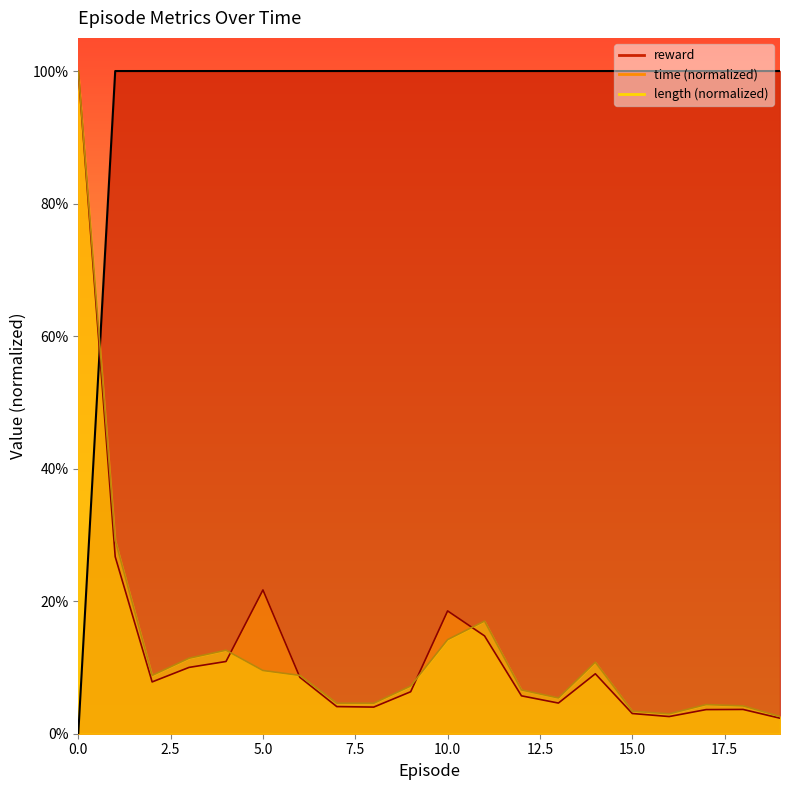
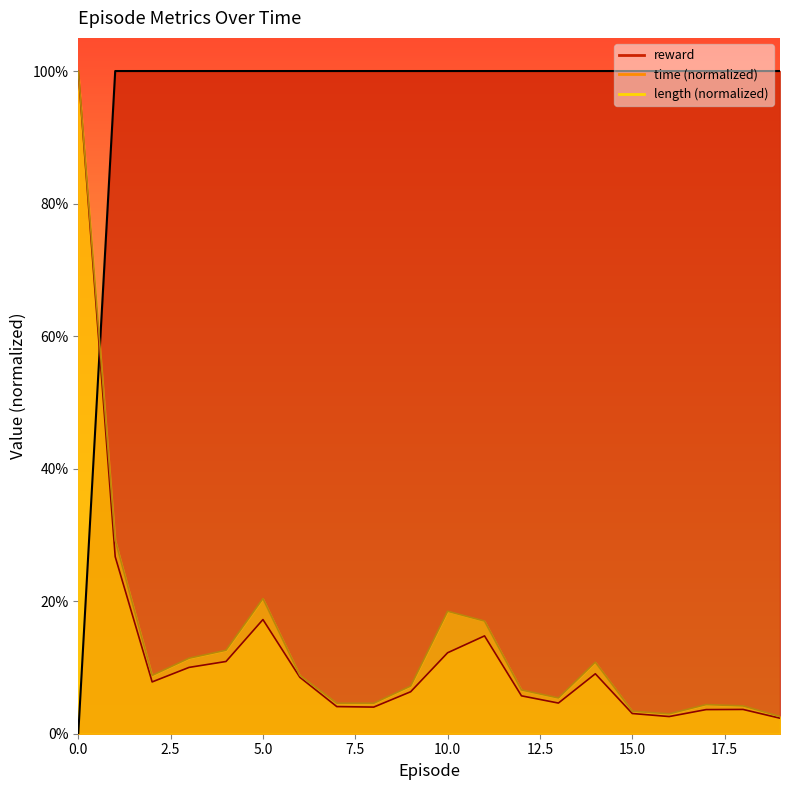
  {
    "reward": {
      "0.0": "0%",
      "5.0": "100%",
      "10.0": "100%"
    },
    "time (normalized)": {
-     "5.0": "22%",
-     "10.0": "19%"
+     "5.0": "17%",
+     "10.0": "12%"
    },
    "length (normalized)": {
-     "5.0": "10%",
-     "10.0": "14%"
+     "5.0": "20%",
+     "10.0": "18%"
    }
  }
